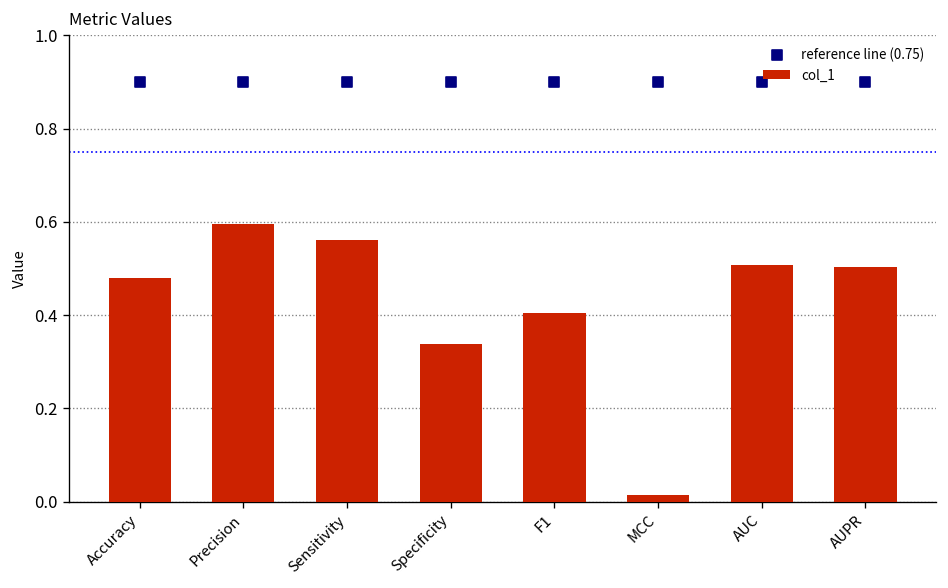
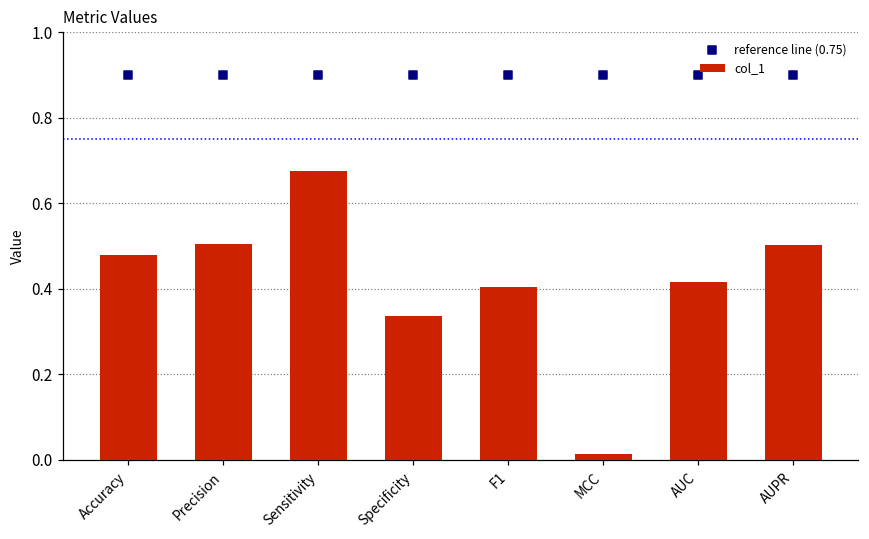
  {
    "col_1": {
      "Accuracy": 0.48,
-     "Precision": 0.59,
-     "Sensitivity": 0.56,
+     "Precision": 0.50,
+     "Sensitivity": 0.68,
      "Specificity": 0.34,
      "F1": 0.40,
      "MCC": 0.01,
-     "AUC": 0.51,
+     "AUC": 0.42,
      "AUPR": 0.50
    }
  }
